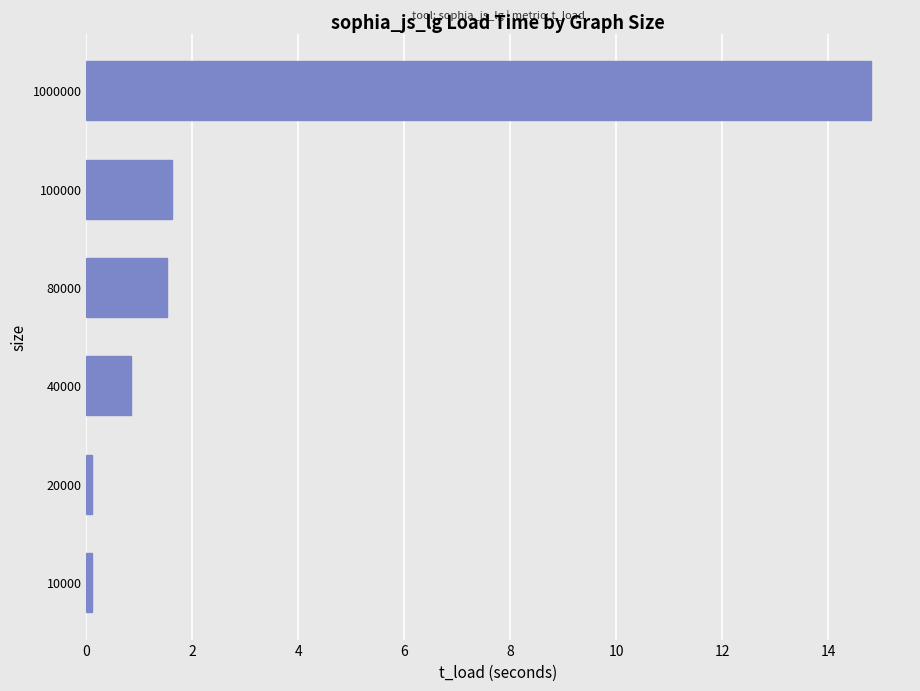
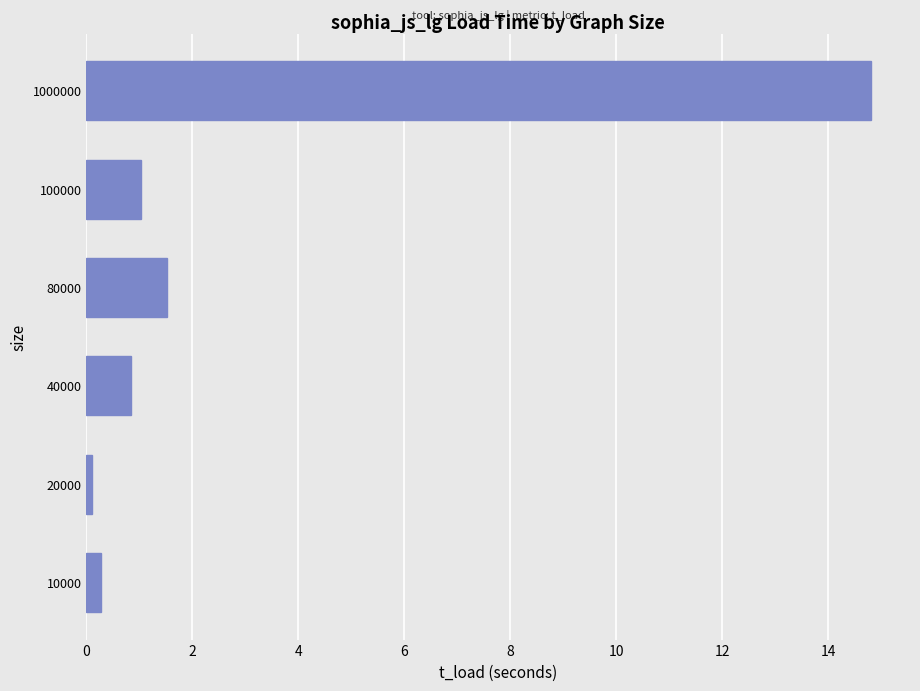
  {
    "1000000": 14.8,
-   "100000": 1.6,
+   "100000": 1.0,
    "80000": 1.5,
    "40000": 0.8,
    "20000": 0.1,
-   "10000": 0.1
+   "10000": 0.3
  }
